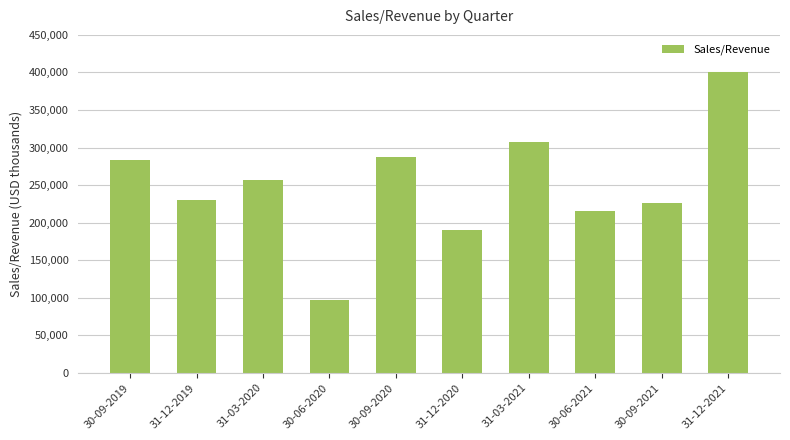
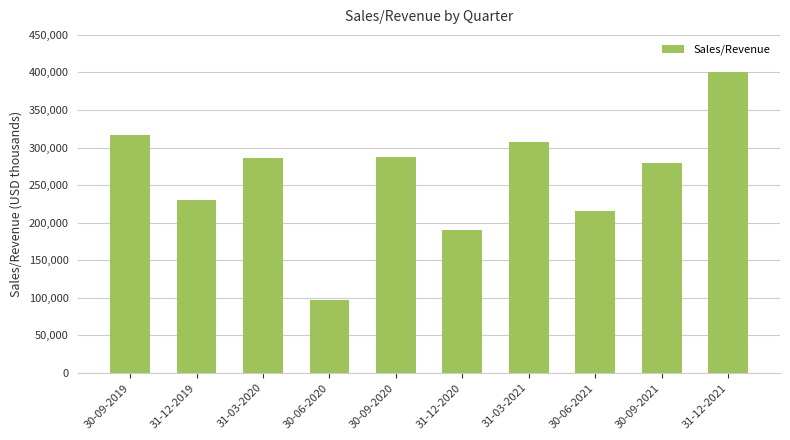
  {
-   "30-09-2019": "280,000",
+   "30-09-2019": "320,000",
    "31-12-2019": "230,000",
-   "31-03-2020": "260,000",
+   "31-03-2020": "290,000",
    "30-06-2020": "100,000",
    "30-09-2020": "290,000",
    "31-12-2020": "190,000",
    "31-03-2021": "310,000",
    "30-06-2021": "210,000",
-   "30-09-2021": "230,000",
+   "30-09-2021": "280,000",
    "31-12-2021": "400,000"
  }
